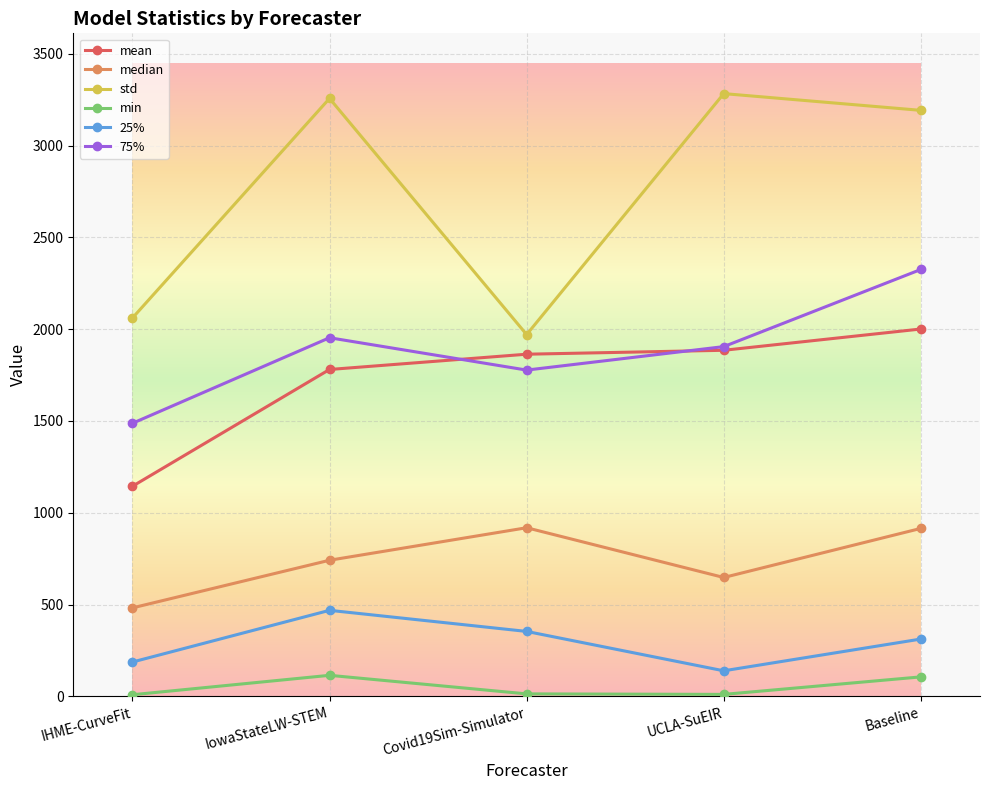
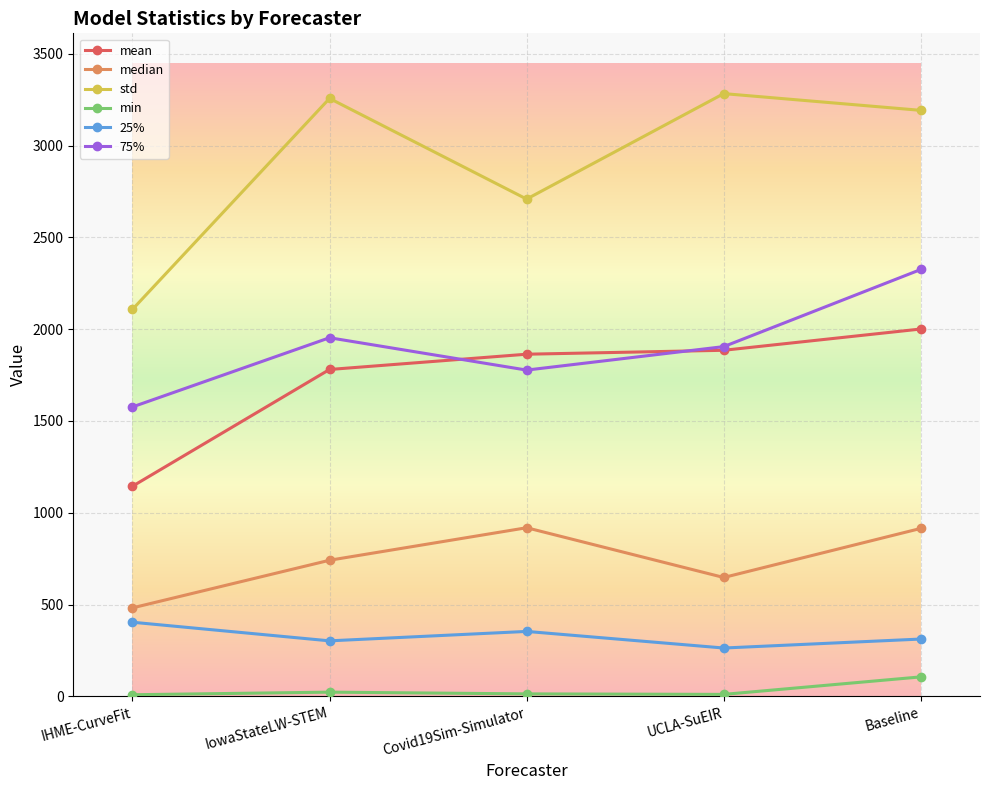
  {
    "std": {
-     "IHME-CurveFit": 2060,
+     "IHME-CurveFit": 2110,
      "IowaStateLW-STEM": 3260,
-     "Covid19Sim-Simulator": 1970,
+     "Covid19Sim-Simulator": 2710,
      "UCLA-SuEIR": 3280,
      "Baseline": 3190
    },
    "min": {
      "IHME-CurveFit": 10,
-     "IowaStateLW-STEM": 110,
+     "IowaStateLW-STEM": 20,
      "Covid19Sim-Simulator": 10,
      "UCLA-SuEIR": 10,
      "Baseline": 110
    },
    "25%": {
-     "IHME-CurveFit": 190,
-     "IowaStateLW-STEM": 470,
+     "IHME-CurveFit": 400,
+     "IowaStateLW-STEM": 300,
      "Covid19Sim-Simulator": 350,
-     "UCLA-SuEIR": 140,
+     "UCLA-SuEIR": 260,
      "Baseline": 310
    },
    "75%": {
-     "IHME-CurveFit": 1490,
+     "IHME-CurveFit": 1580,
      "IowaStateLW-STEM": 1950,
      "Covid19Sim-Simulator": 1780,
      "UCLA-SuEIR": 1910,
      "Baseline": 2330
    }
  }
